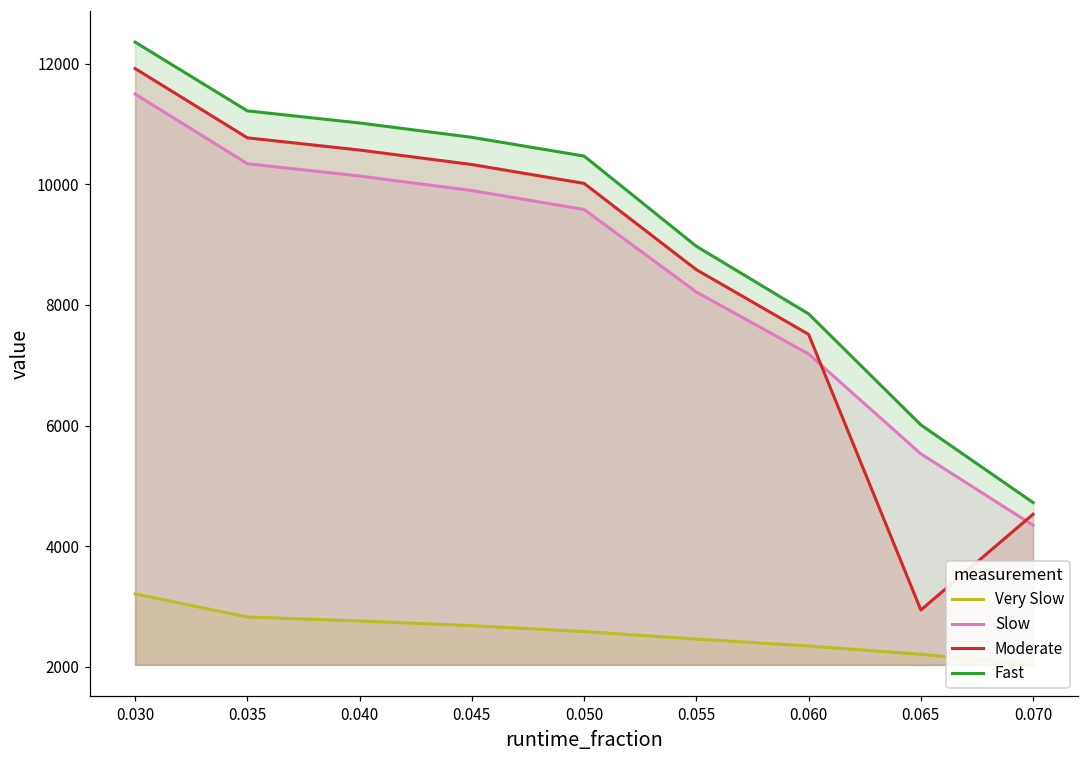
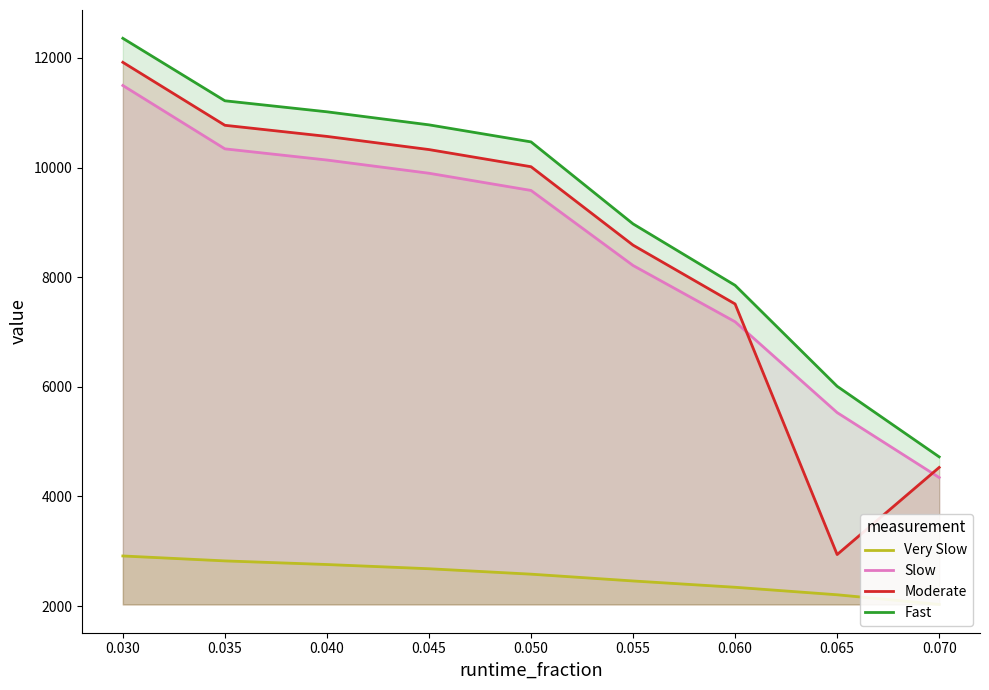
  {
    "Very Slow": {
-     "0.030": 3200,
+     "0.030": 2900,
      "0.035": 2800,
      "0.040": 2800,
      "0.045": 2700,
      "0.050": 2600,
      "0.055": 2500,
      "0.060": 2300,
      "0.065": 2200
    },
    "Slow": {
      "0.030": 11500,
      "0.035": 10300,
      "0.040": 10100,
      "0.045": 9900,
      "0.050": 9600,
      "0.055": 8200,
      "0.060": 7200,
      "0.065": 5500,
      "0.070": 4300
    },
    "Moderate": {
      "0.030": 11900,
      "0.035": 10800,
      "0.040": 10600,
      "0.045": 10300,
      "0.050": 10000,
      "0.055": 8600,
      "0.060": 7500,
      "0.065": 2900,
      "0.070": 4500
    },
    "Fast": {
      "0.030": 12400,
      "0.035": 11200,
      "0.040": 11000,
      "0.045": 10800,
      "0.050": 10500,
      "0.055": 9000,
      "0.060": 7900,
      "0.065": 6000,
      "0.070": 4700
    }
  }
